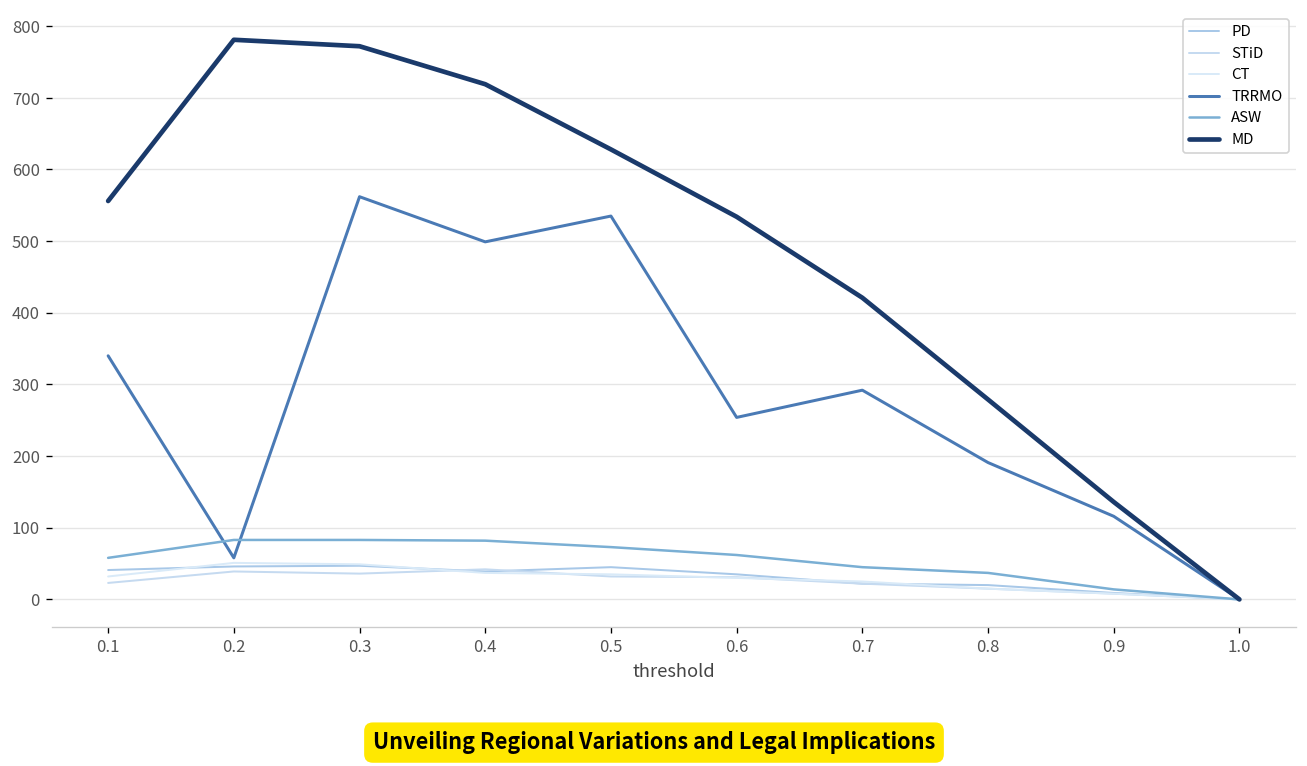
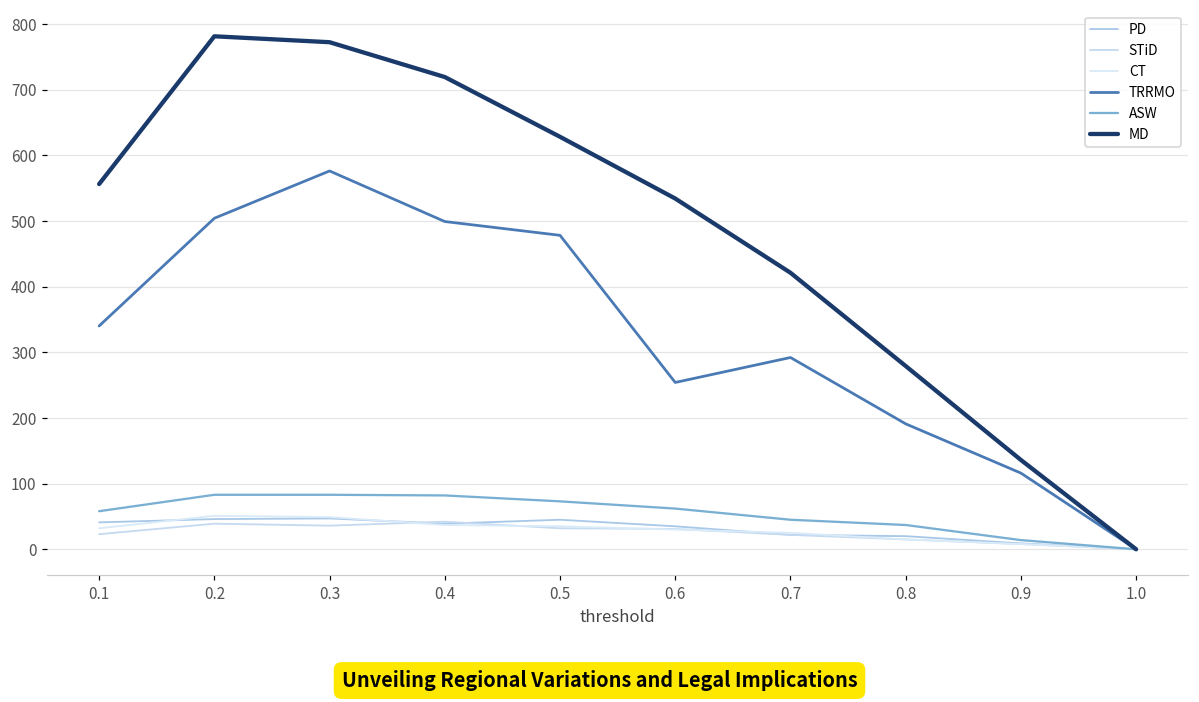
  {
    "TRRMO": {
      "0.1": 340,
-     "0.2": 60,
-     "0.3": 560,
+     "0.2": 500,
+     "0.3": 580,
      "0.4": 500,
-     "0.5": 540,
+     "0.5": 480,
      "0.6": 250,
      "0.7": 290,
      "0.8": 190,
      "0.9": 120
    },
    "MD": {
      "0.1": 560,
      "0.2": 780,
      "0.3": 770,
      "0.4": 720,
      "0.5": 630,
      "0.6": 530,
      "0.7": 420,
      "0.8": 280,
      "0.9": 140
    }
  }
